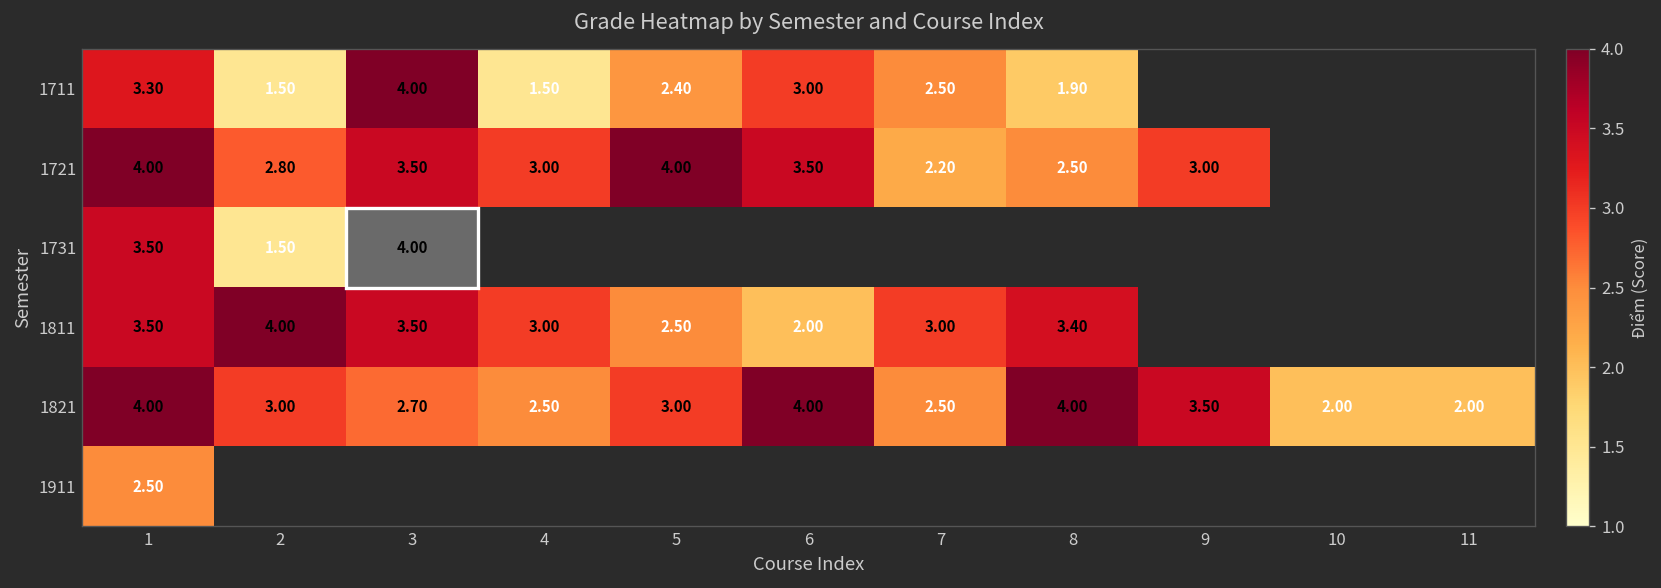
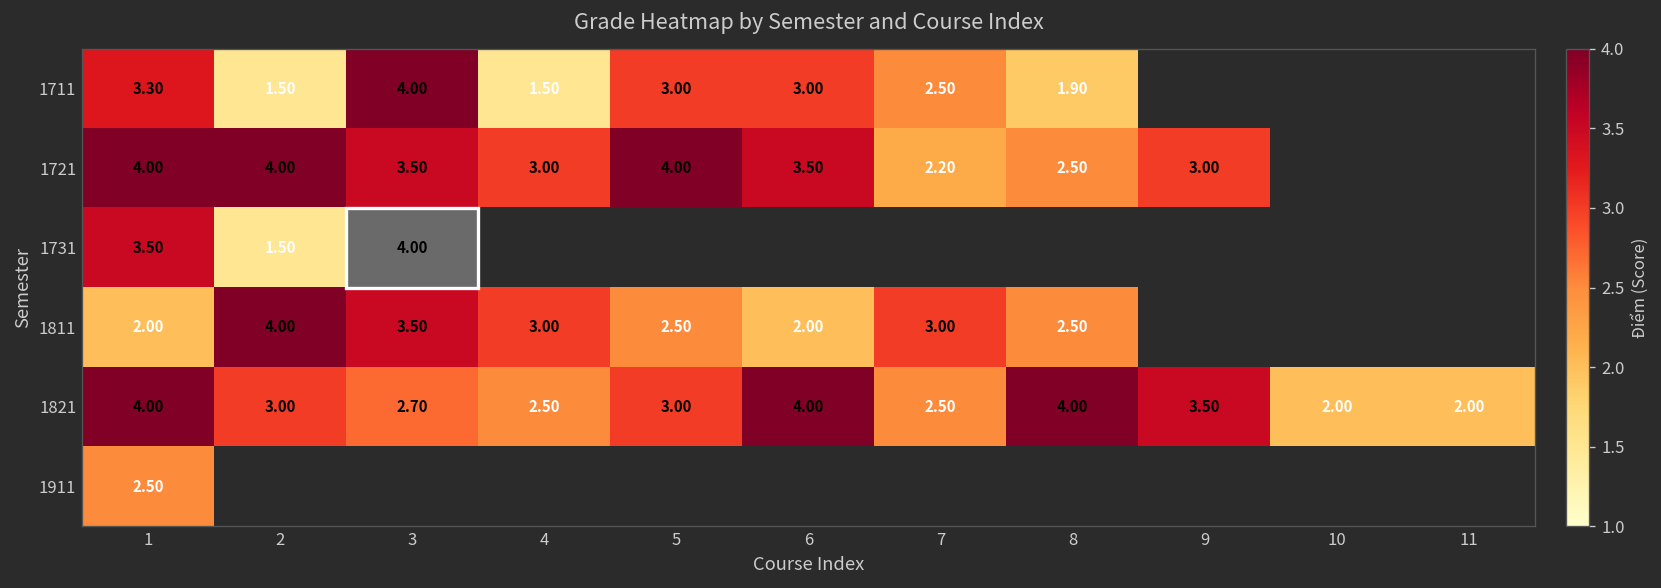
  {
    "1711": {
      "1": 3.30,
      "2": 1.50,
      "3": 4.00,
      "4": 1.50,
-     "5": 2.40,
+     "5": 3.00,
      "6": 3.00,
      "7": 2.50,
      "8": 1.90
    },
    "1721": {
      "1": 4.00,
-     "2": 2.80,
+     "2": 4.00,
      "3": 3.50,
      "4": 3.00,
      "5": 4.00,
      "6": 3.50,
      "7": 2.20,
      "8": 2.50,
      "9": 3.00
    },
    "1731": {
      "1": 3.50,
      "2": 1.50
    },
    "1811": {
-     "1": 3.50,
+     "1": 2.00,
      "2": 4.00,
      "3": 3.50,
      "4": 3.00,
      "5": 2.50,
      "6": 2.00,
      "7": 3.00,
-     "8": 3.40
+     "8": 2.50
    },
    "1821": {
      "1": 4.00,
      "2": 3.00,
      "3": 2.70,
      "4": 2.50,
      "5": 3.00,
      "6": 4.00,
      "7": 2.50,
      "8": 4.00,
      "9": 3.50,
      "10": 2.00,
      "11": 2.00
    },
    "1911": {
      "1": 2.50
    }
  }
